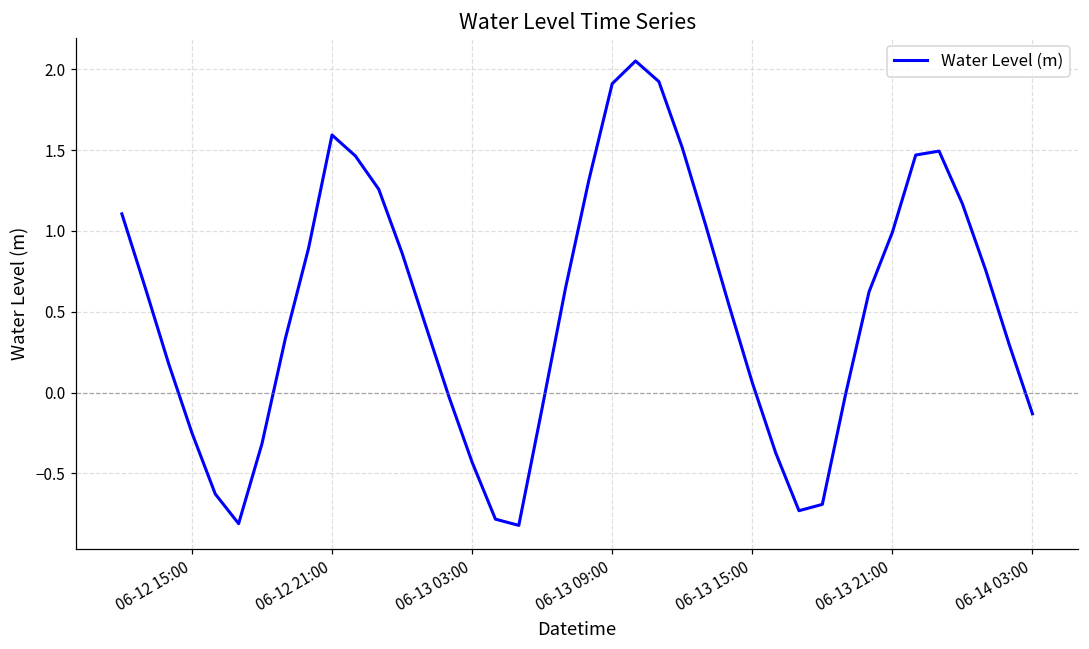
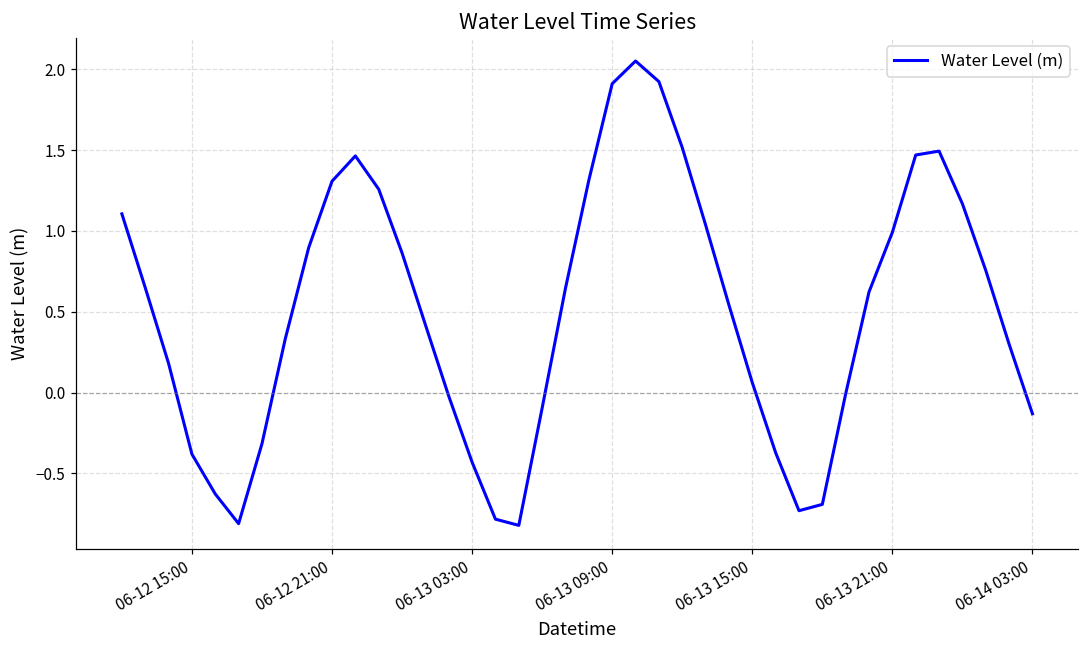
  {
-   "06-12 15:00": -0.25,
-   "06-12 21:00": 1.59,
+   "06-12 15:00": -0.38,
+   "06-12 21:00": 1.31,
    "06-13 03:00": -0.43,
    "06-13 09:00": 1.91,
    "06-13 15:00": 0.06,
    "06-13 21:00": 0.99,
    "06-14 03:00": -0.13
  }
